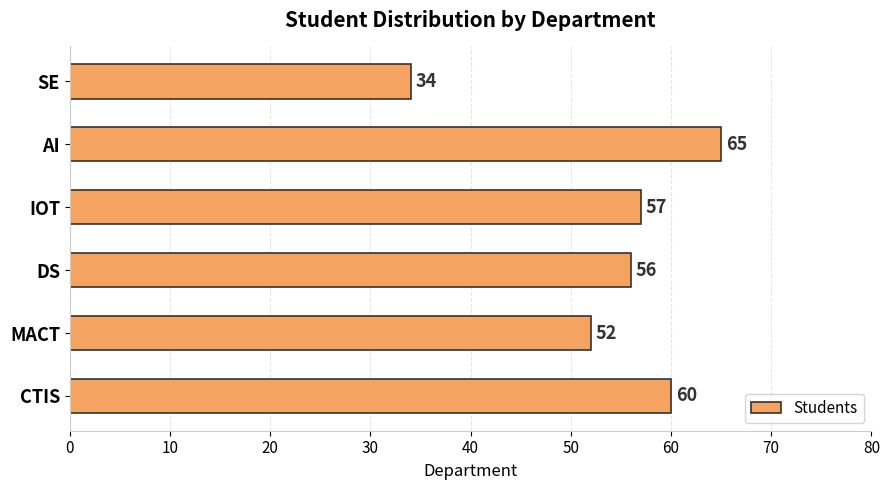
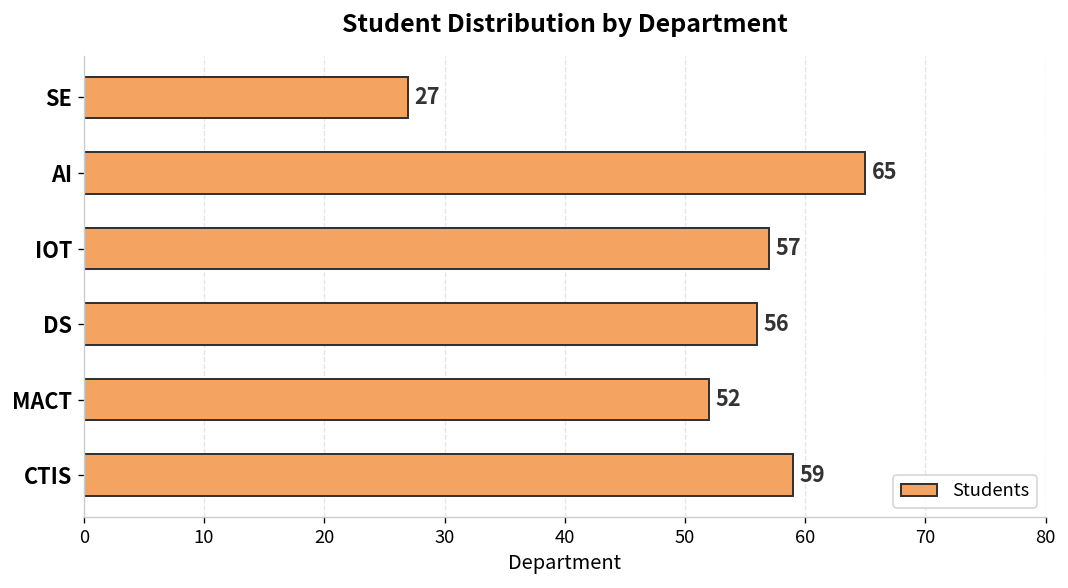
  {
-   "SE": 34,
+   "SE": 27,
    "AI": 65,
    "IOT": 57,
    "DS": 56,
    "MACT": 52,
-   "CTIS": 60
+   "CTIS": 59
  }
